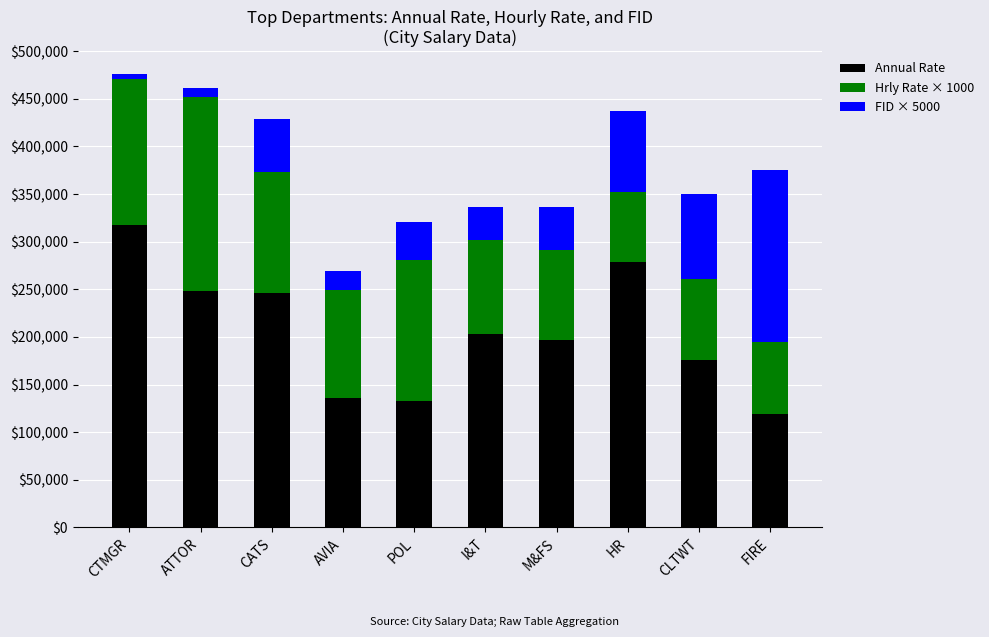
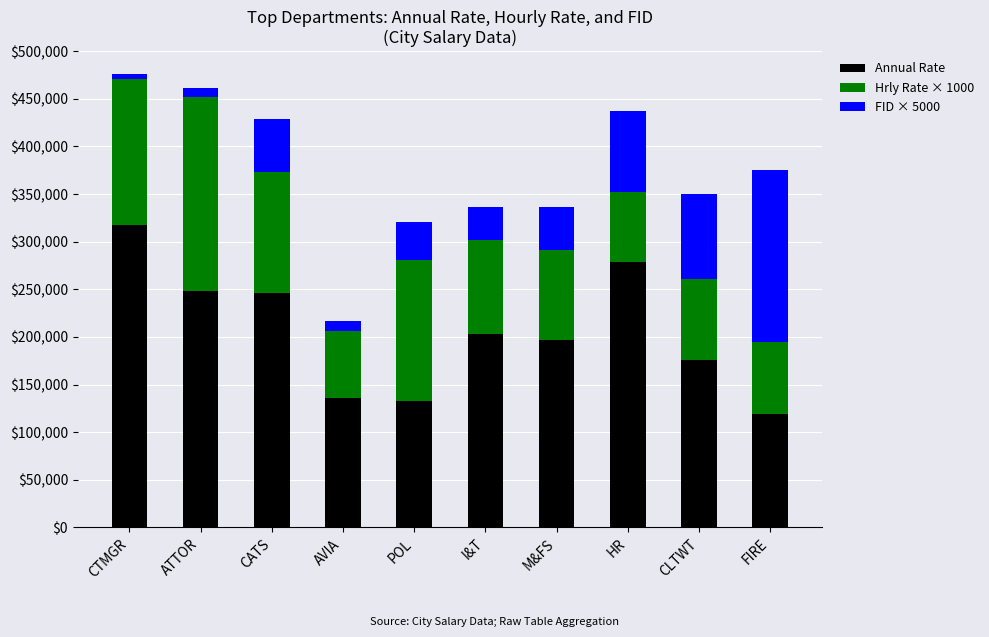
  {
    "Annual Rate": {
      "CTMGR": "$320,000",
      "ATTOR": "$250,000",
      "CATS": "$250,000",
      "AVIA": "$140,000",
      "POL": "$130,000",
      "I&T": "$200,000",
      "M&FS": "$200,000",
      "HR": "$280,000",
      "CLTWT": "$180,000",
      "FIRE": "$120,000"
    },
    "Hrly Rate × 1000": {
      "CTMGR": "$150,000",
      "ATTOR": "$200,000",
      "CATS": "$130,000",
-     "AVIA": "$110,000",
+     "AVIA": "$70,000",
      "POL": "$150,000",
      "I&T": "$100,000",
      "M&FS": "$90,000",
      "HR": "$70,000",
      "CLTWT": "$80,000",
      "FIRE": "$80,000"
    },
    "FID × 5000": {
      "CTMGR": "$10,000",
      "ATTOR": "$10,000",
      "CATS": "$60,000",
-     "AVIA": "$20,000",
+     "AVIA": "$10,000",
      "POL": "$40,000",
      "I&T": "$40,000",
      "M&FS": "$50,000",
      "HR": "$90,000",
      "CLTWT": "$90,000",
      "FIRE": "$180,000"
    }
  }
